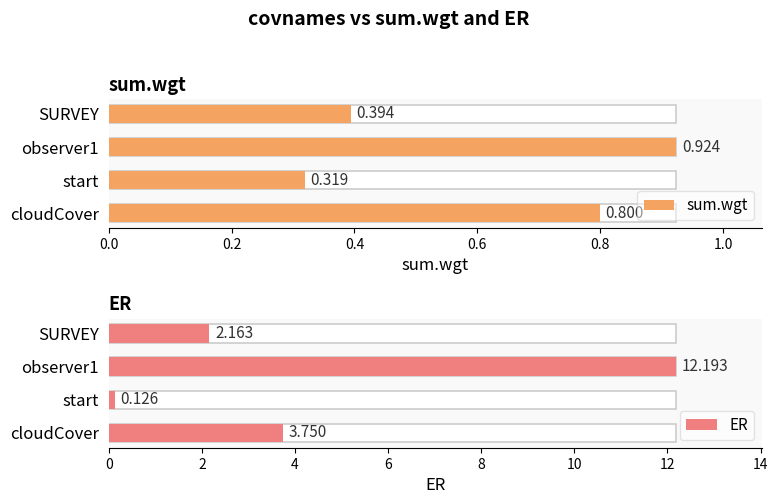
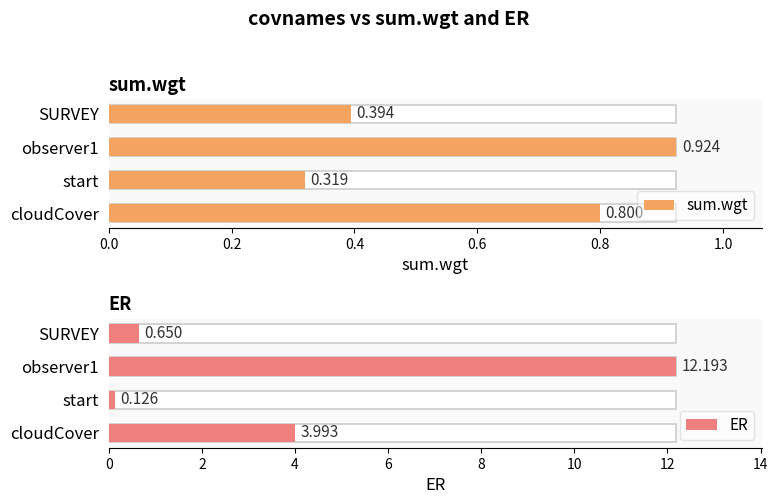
  {
    "sum.wgt": {
      "sum.wgt": {
        "observer1": 0.924
      }
    },
    "ER": {
      "ER": {
-       "SURVEY": 2.163,
+       "SURVEY": 0.650,
        "observer1": 12.193,
-       "cloudCover": 3.750
+       "cloudCover": 3.993
      }
    }
  }
